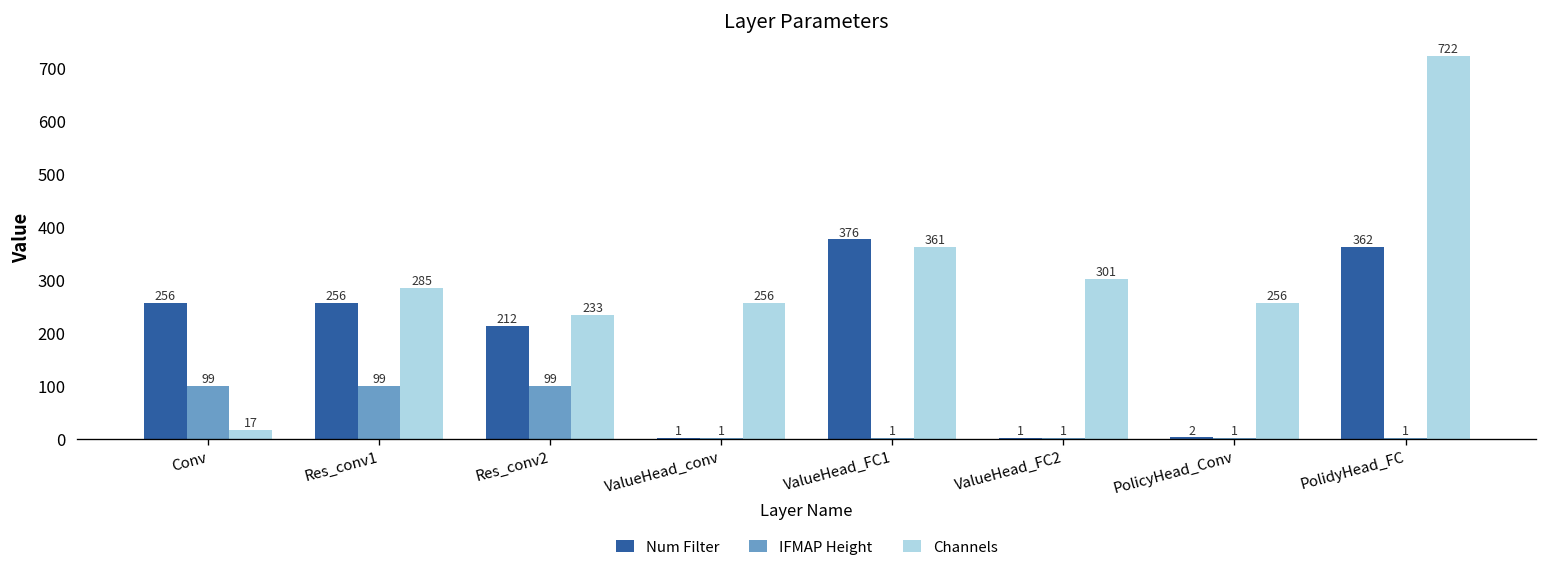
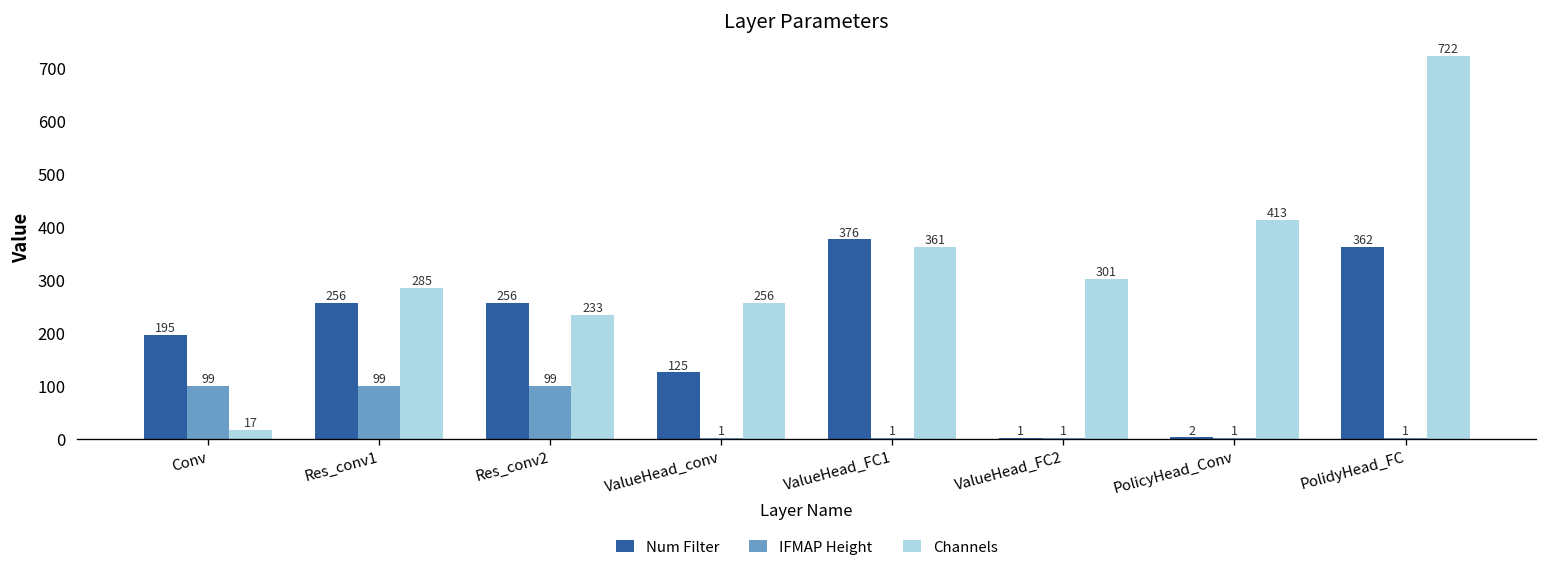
  {
    "Num Filter": {
-     "Conv": 256,
+     "Conv": 195,
      "Res_conv1": 256,
-     "Res_conv2": 212,
-     "ValueHead_conv": 1,
+     "Res_conv2": 256,
+     "ValueHead_conv": 125,
      "ValueHead_FC1": 376,
      "ValueHead_FC2": 1,
      "PolicyHead_Conv": 2,
      "PolidyHead_FC": 362
    },
    "IFMAP Height": {
      "Conv": 99,
      "Res_conv1": 99,
      "Res_conv2": 99,
      "ValueHead_conv": 1,
      "ValueHead_FC1": 1,
      "ValueHead_FC2": 1,
      "PolicyHead_Conv": 1,
      "PolidyHead_FC": 1
    },
    "Channels": {
      "Conv": 17,
      "Res_conv1": 285,
      "Res_conv2": 233,
      "ValueHead_conv": 256,
      "ValueHead_FC1": 361,
      "ValueHead_FC2": 301,
-     "PolicyHead_Conv": 256,
+     "PolicyHead_Conv": 413,
      "PolidyHead_FC": 722
    }
  }
